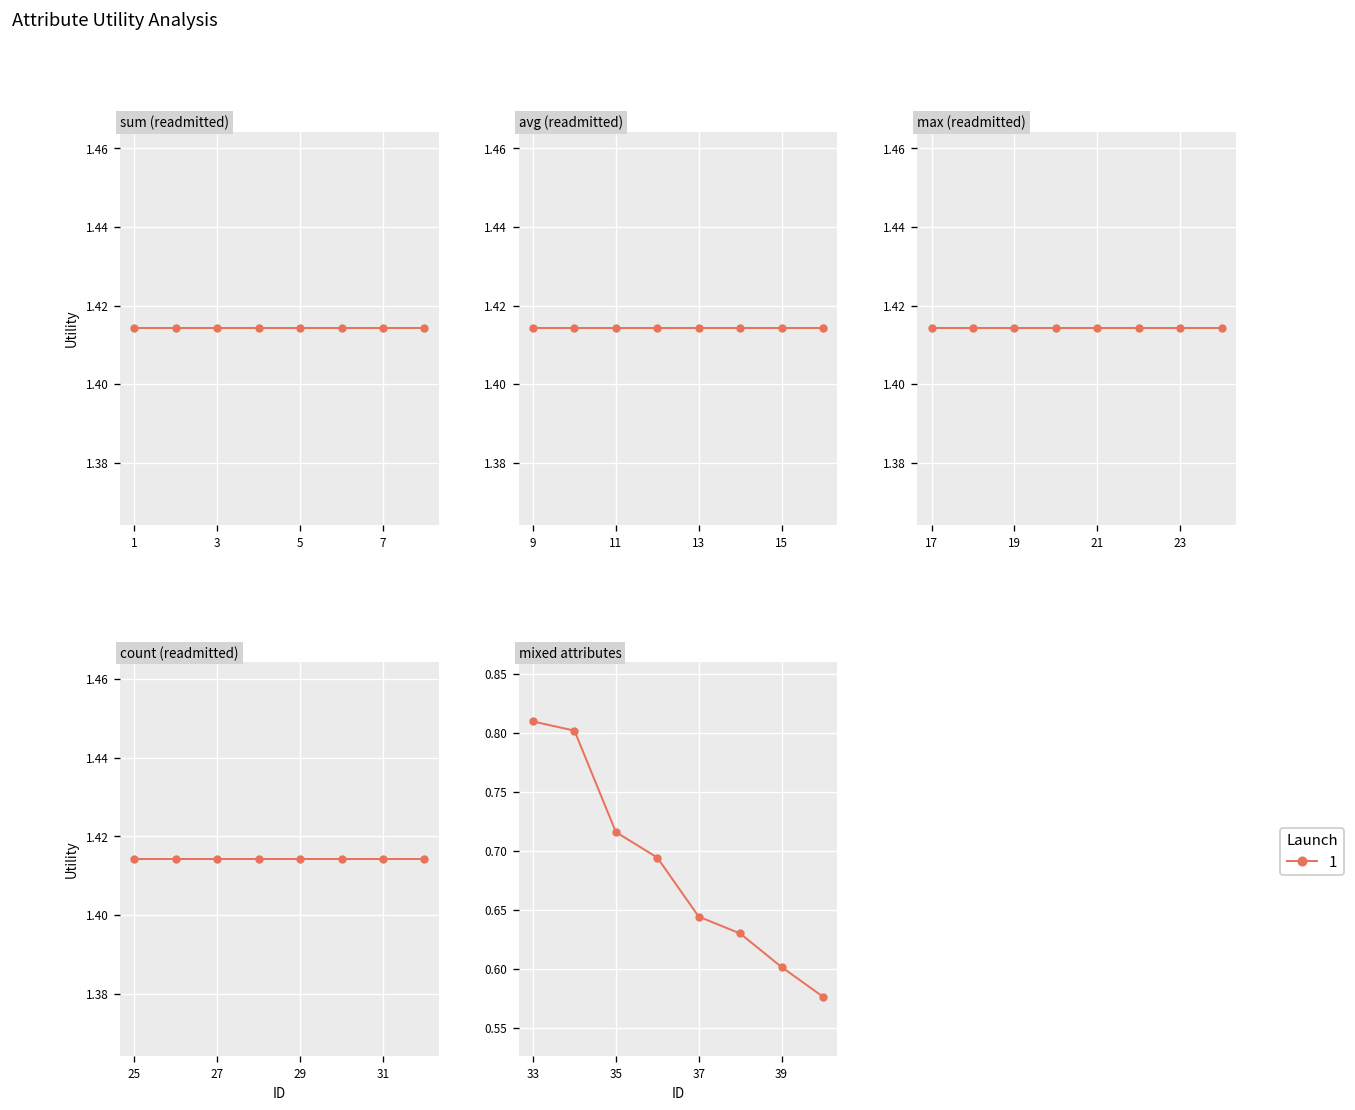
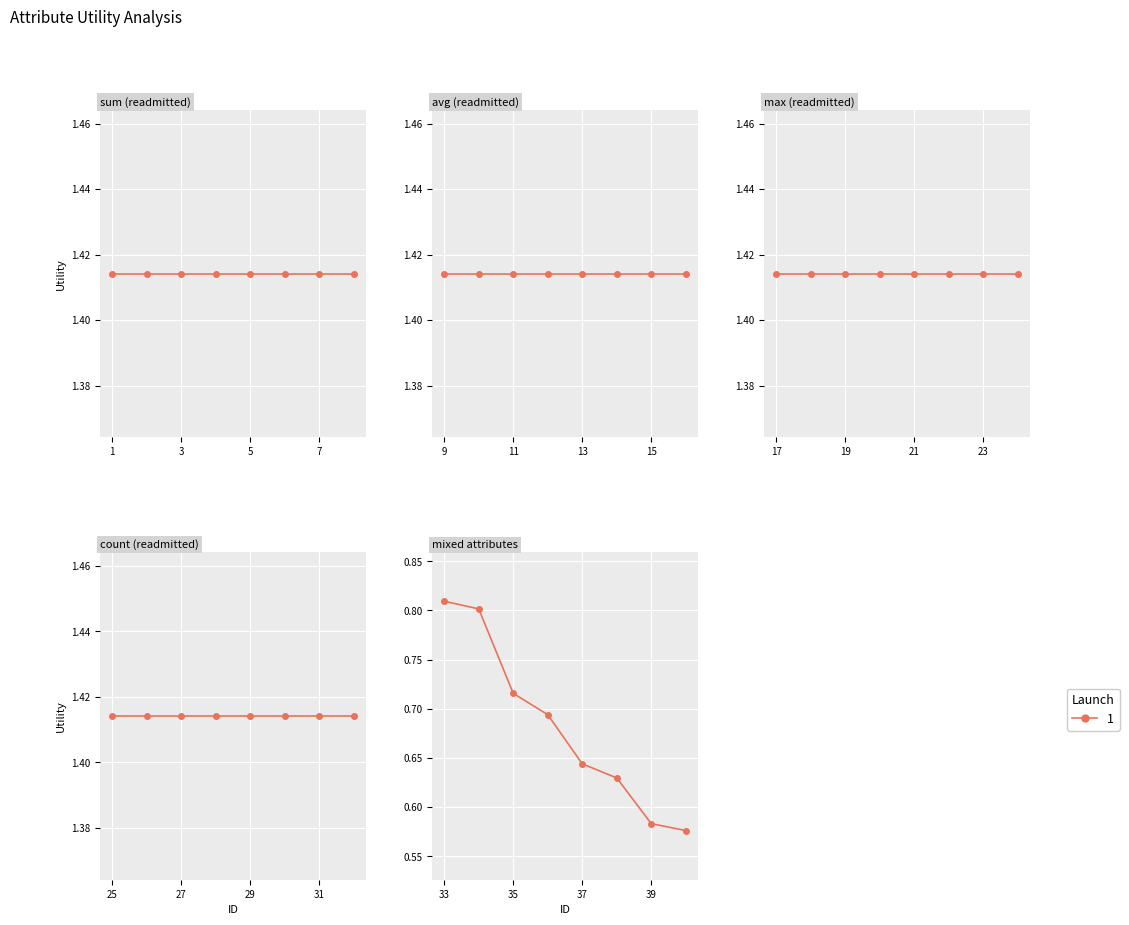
  {
    "avg (readmitted)": {
      "9": 1.414,
      "11": 1.414,
      "13": 1.414,
      "15": 1.414
    },
    "max (readmitted)": {
      "17": 1.414,
      "19": 1.414,
      "21": 1.414,
      "23": 1.414
    },
    "count (readmitted)": {
      "25": 1.414,
      "27": 1.414,
      "29": 1.414,
      "31": 1.414
    },
    "mixed attributes": {
      "33": 0.81,
      "35": 0.72,
      "37": 0.64,
-     "39": 0.60
+     "39": 0.58
    }
  }
